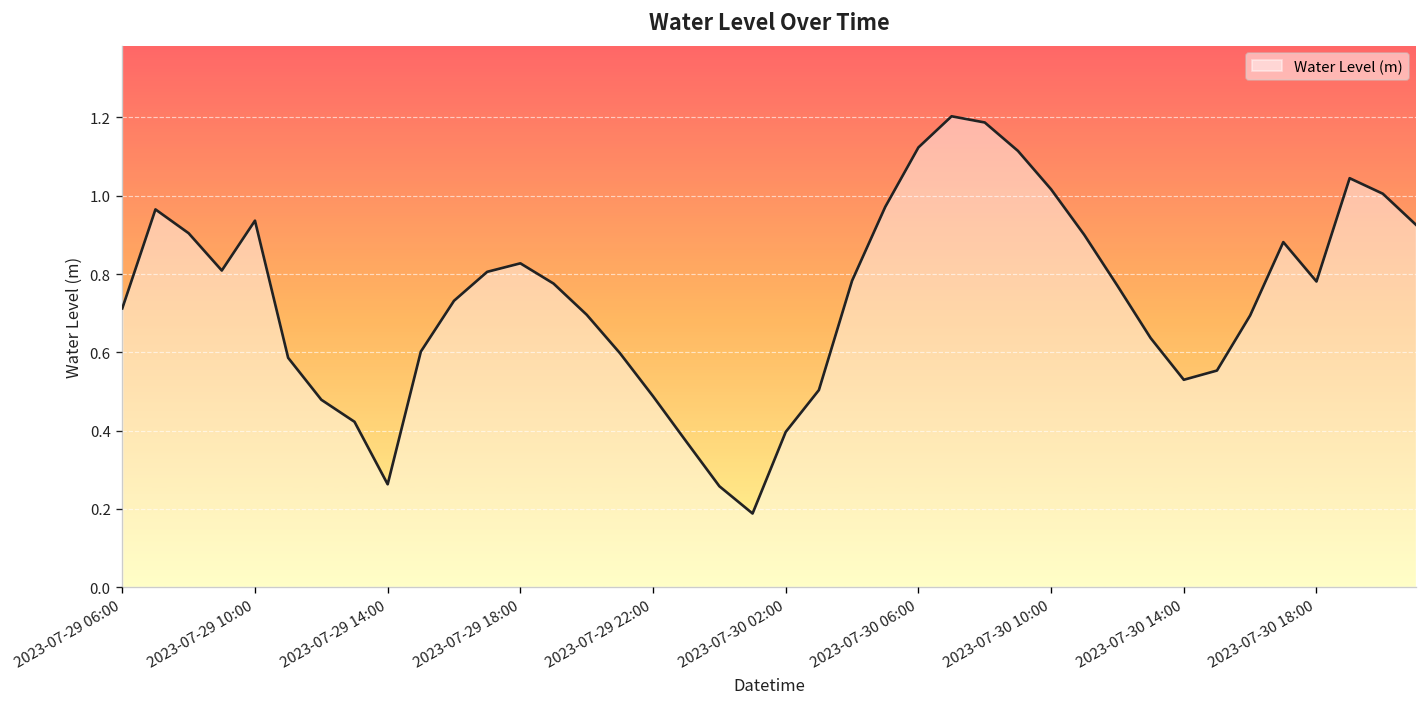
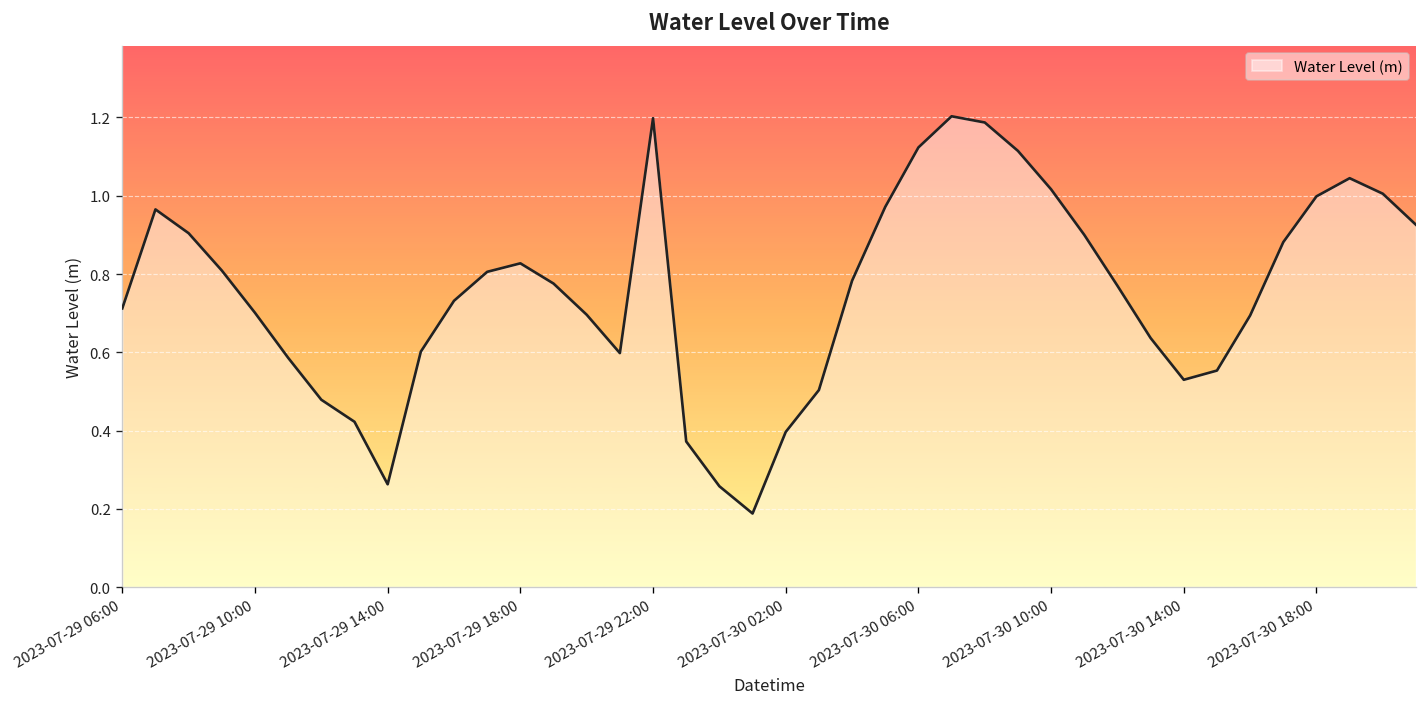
  {
    "2023-07-29 06:00": 0.71,
-   "2023-07-29 10:00": 0.94,
+   "2023-07-29 10:00": 0.70,
    "2023-07-29 14:00": 0.26,
    "2023-07-29 18:00": 0.83,
-   "2023-07-29 22:00": 0.49,
+   "2023-07-29 22:00": 1.20,
    "2023-07-30 02:00": 0.40,
    "2023-07-30 06:00": 1.12,
    "2023-07-30 10:00": 1.02,
    "2023-07-30 14:00": 0.53,
-   "2023-07-30 18:00": 0.78
+   "2023-07-30 18:00": 1.00
  }
